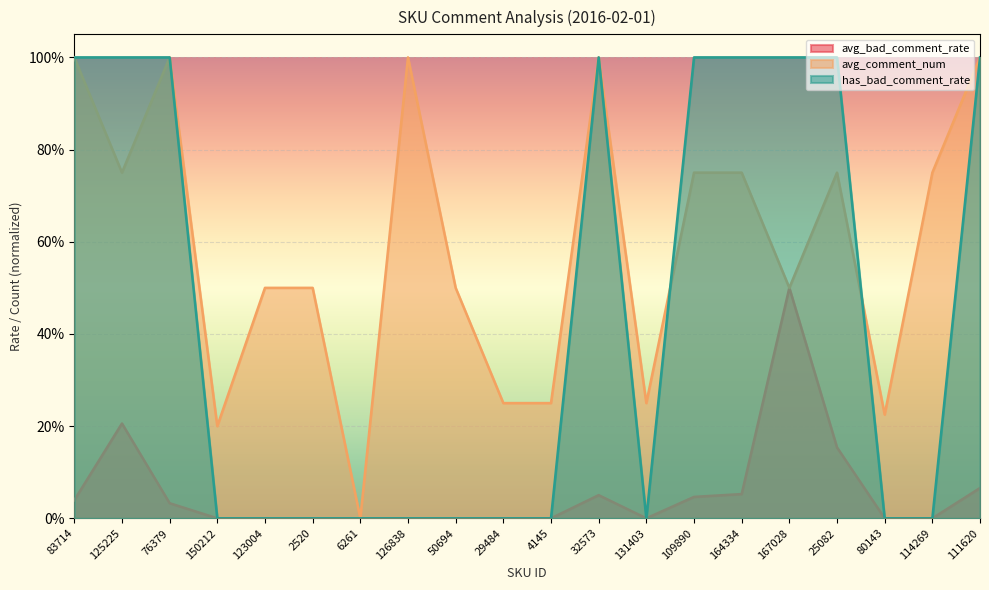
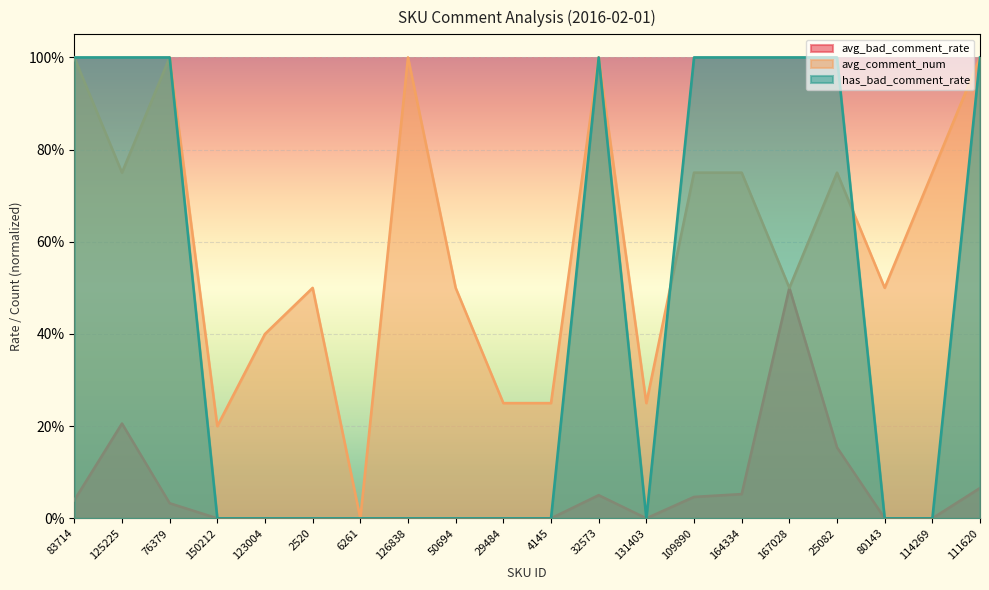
  {
    "avg_bad_comment_rate": {
      "83714": "4%",
      "125225": "21%",
      "76379": "3%",
      "32573": "5%",
      "109890": "5%",
      "164334": "5%",
      "25082": "15%",
      "111620": "7%"
    },
    "avg_comment_num": {
      "125225": "75%",
      "150212": "20%",
-     "123004": "50%",
+     "123004": "40%",
      "2520": "50%",
      "126838": "100%",
      "50694": "50%",
      "29484": "25%",
      "4145": "25%",
      "131403": "25%",
      "109890": "75%",
      "164334": "75%",
      "25082": "75%",
-     "80143": "23%",
+     "80143": "50%",
      "114269": "75%"
    },
    "has_bad_comment_rate": {
      "125225": "100%",
      "109890": "100%",
      "164334": "100%",
      "167028": "100%"
    }
  }
